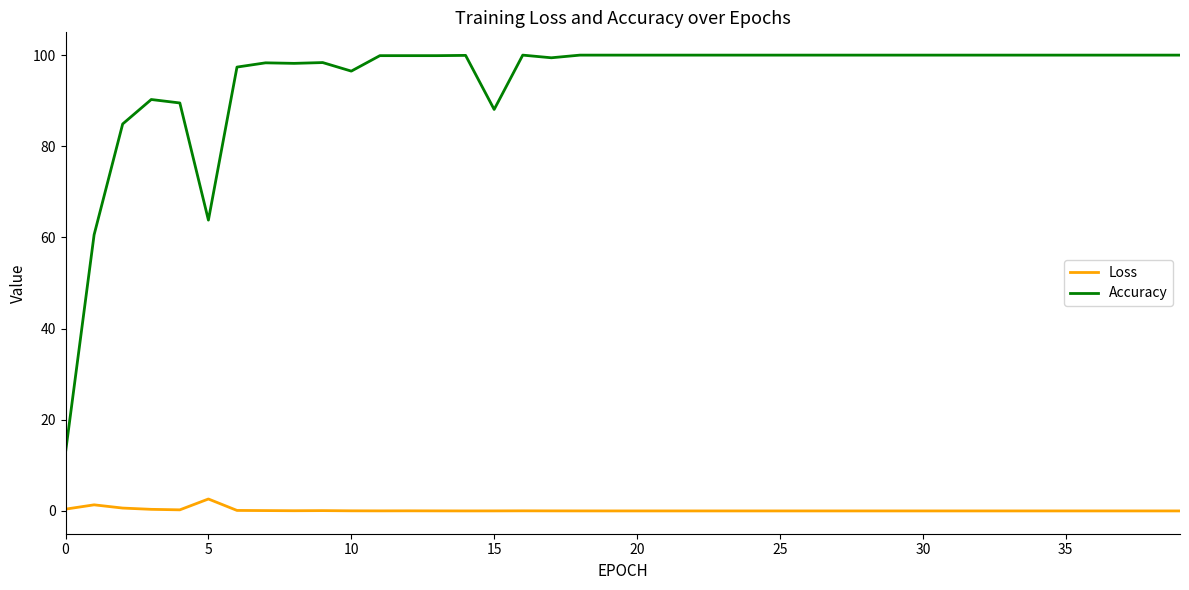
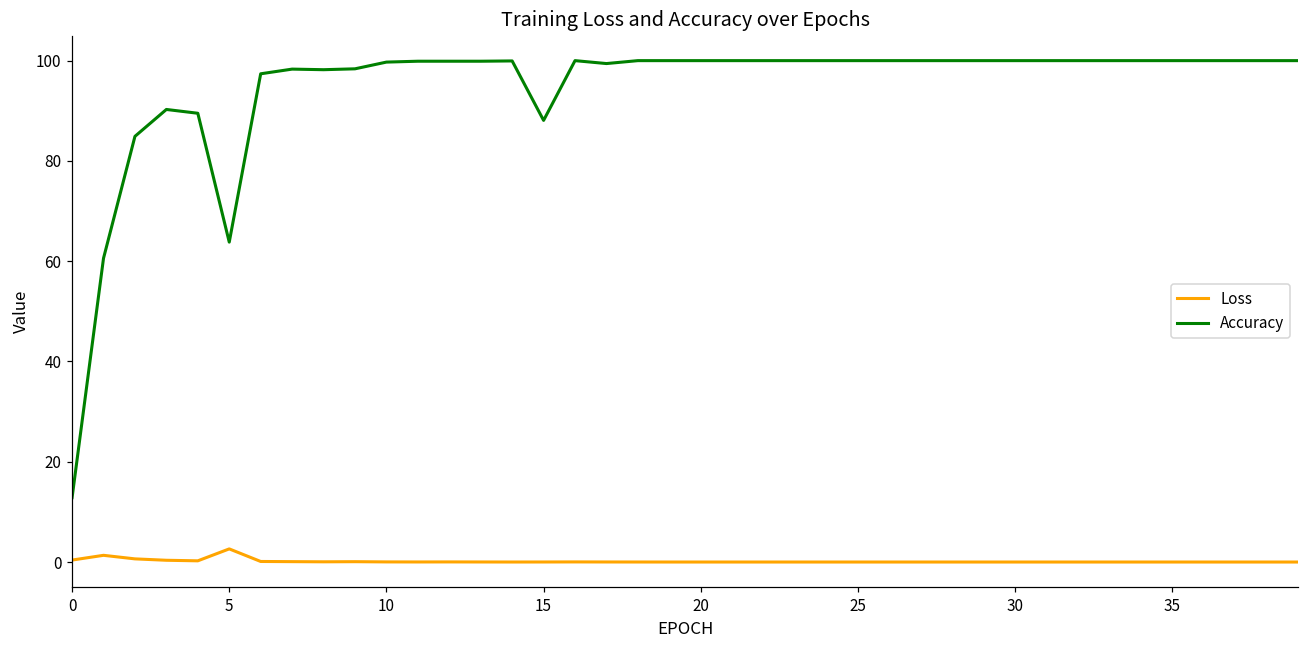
  {
    "Loss": {
      "0": 0,
      "5": 3,
      "10": 0,
      "15": 0,
      "20": 0,
      "25": 0,
      "30": 0,
      "35": 0
    },
    "Accuracy": {
      "0": 13,
      "5": 64,
-     "10": 96,
+     "10": 100,
      "15": 88,
      "20": 100,
      "25": 100,
      "30": 100,
      "35": 100
    }
  }
